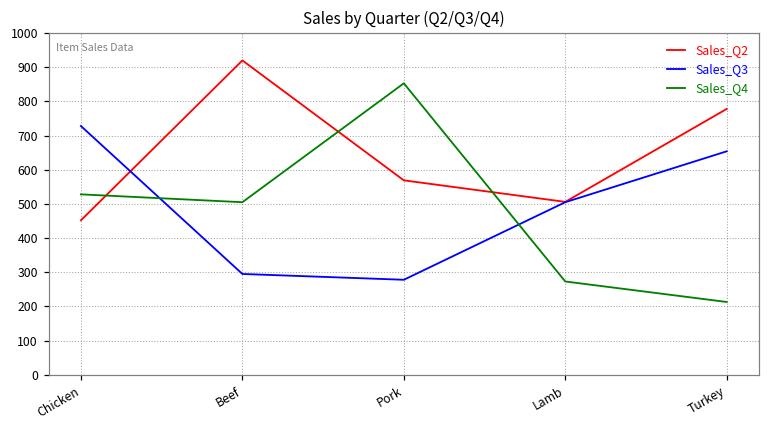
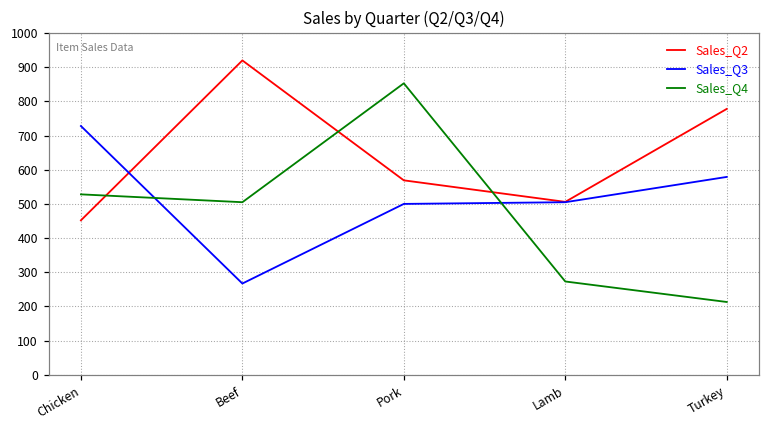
  {
    "Sales_Q2": {
      "Chicken": 450,
      "Beef": 920,
      "Pork": 570,
      "Turkey": 780
    },
    "Sales_Q3": {
      "Chicken": 730,
-     "Beef": 300,
-     "Pork": 280,
-     "Turkey": 650
+     "Beef": 270,
+     "Pork": 500,
+     "Turkey": 580
    },
    "Sales_Q4": {
      "Chicken": 530,
      "Beef": 510,
      "Pork": 850,
      "Lamb": 270,
      "Turkey": 210
    }
  }
